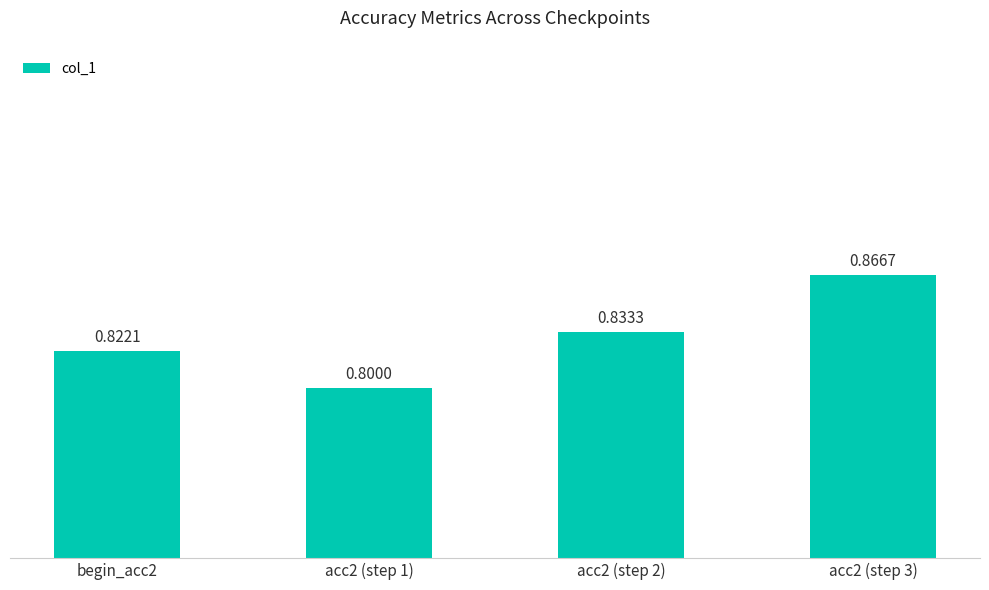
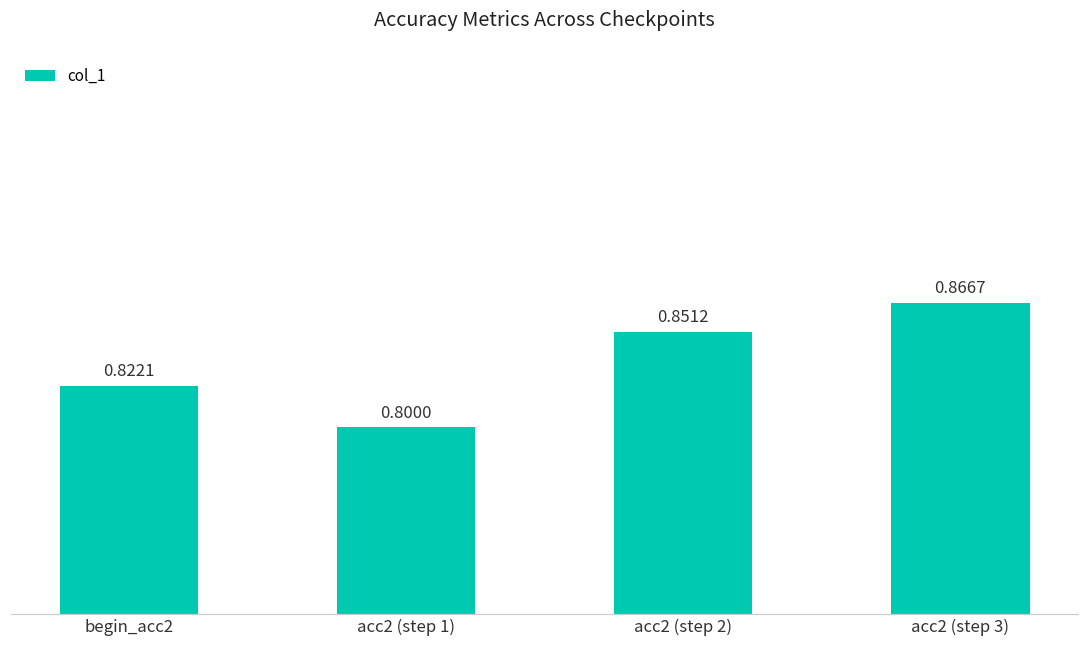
  {
    "begin_acc2": 0.8221,
    "acc2 (step 1)": 0.8000,
-   "acc2 (step 2)": 0.8333,
+   "acc2 (step 2)": 0.8512,
    "acc2 (step 3)": 0.8667
  }
